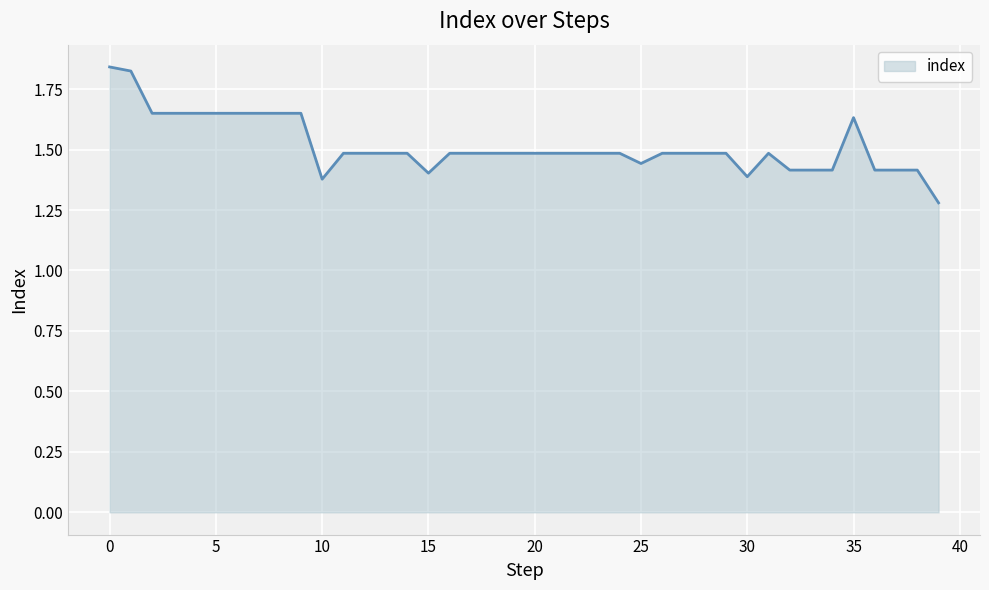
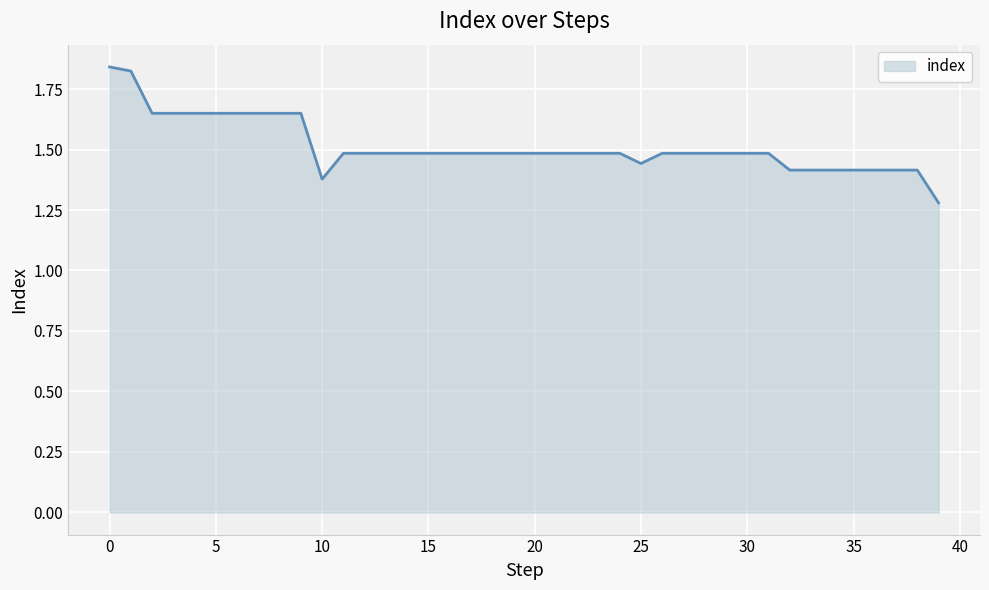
  {
    "0": 1.84,
    "5": 1.65,
    "10": 1.38,
-   "15": 1.40,
+   "15": 1.48,
    "20": 1.48,
    "25": 1.44,
-   "30": 1.39,
-   "35": 1.63
+   "30": 1.48,
+   "35": 1.42
  }
